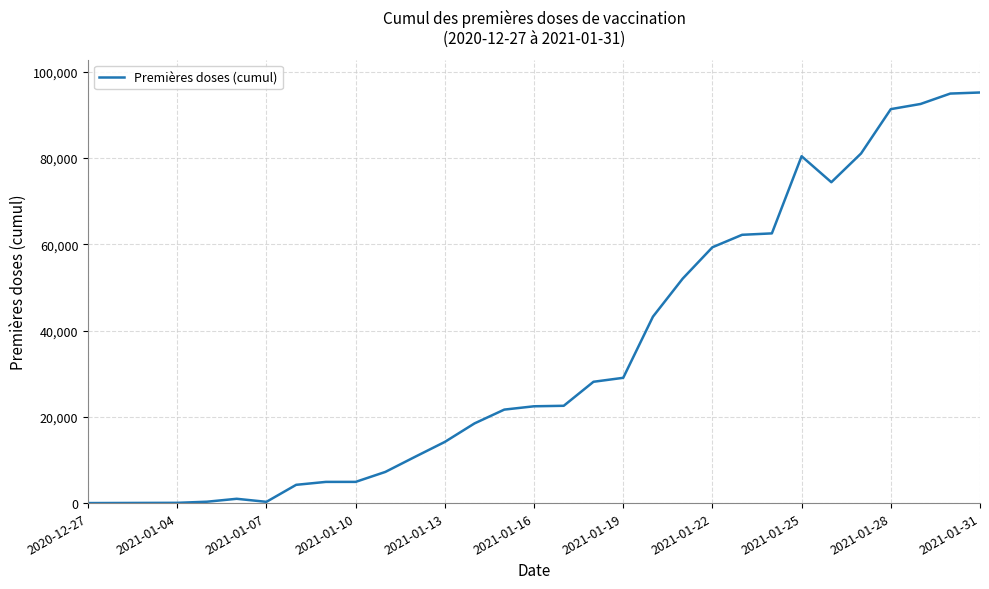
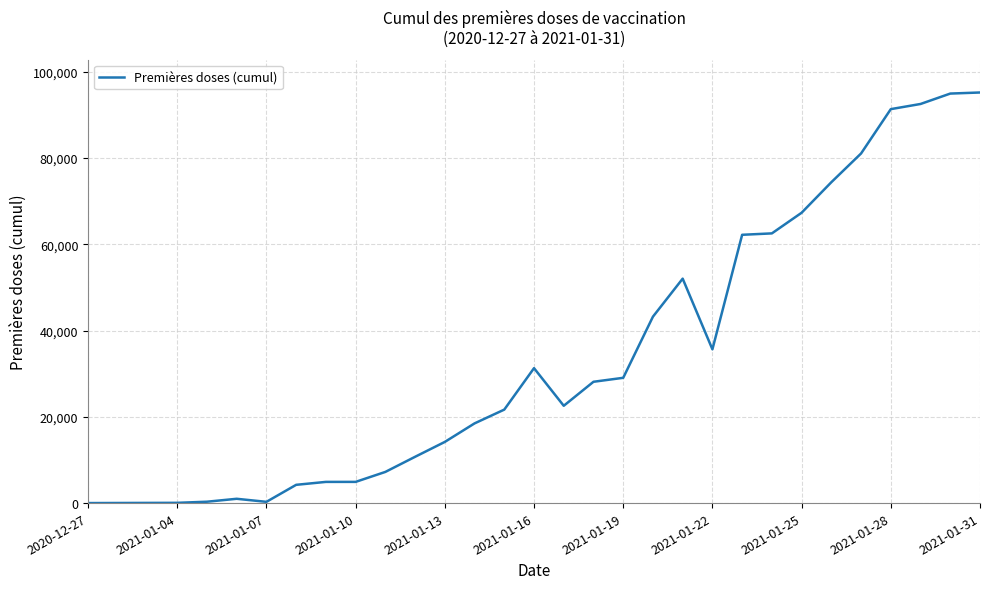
  {
    "2020-12-27": "0",
    "2021-01-04": "0",
    "2021-01-07": "0",
    "2021-01-10": "5,000",
    "2021-01-13": "14,000",
-   "2021-01-16": "22,000",
+   "2021-01-16": "31,000",
    "2021-01-19": "29,000",
-   "2021-01-22": "59,000",
-   "2021-01-25": "80,000",
+   "2021-01-22": "36,000",
+   "2021-01-25": "67,000",
    "2021-01-28": "91,000",
    "2021-01-31": "95,000"
  }
